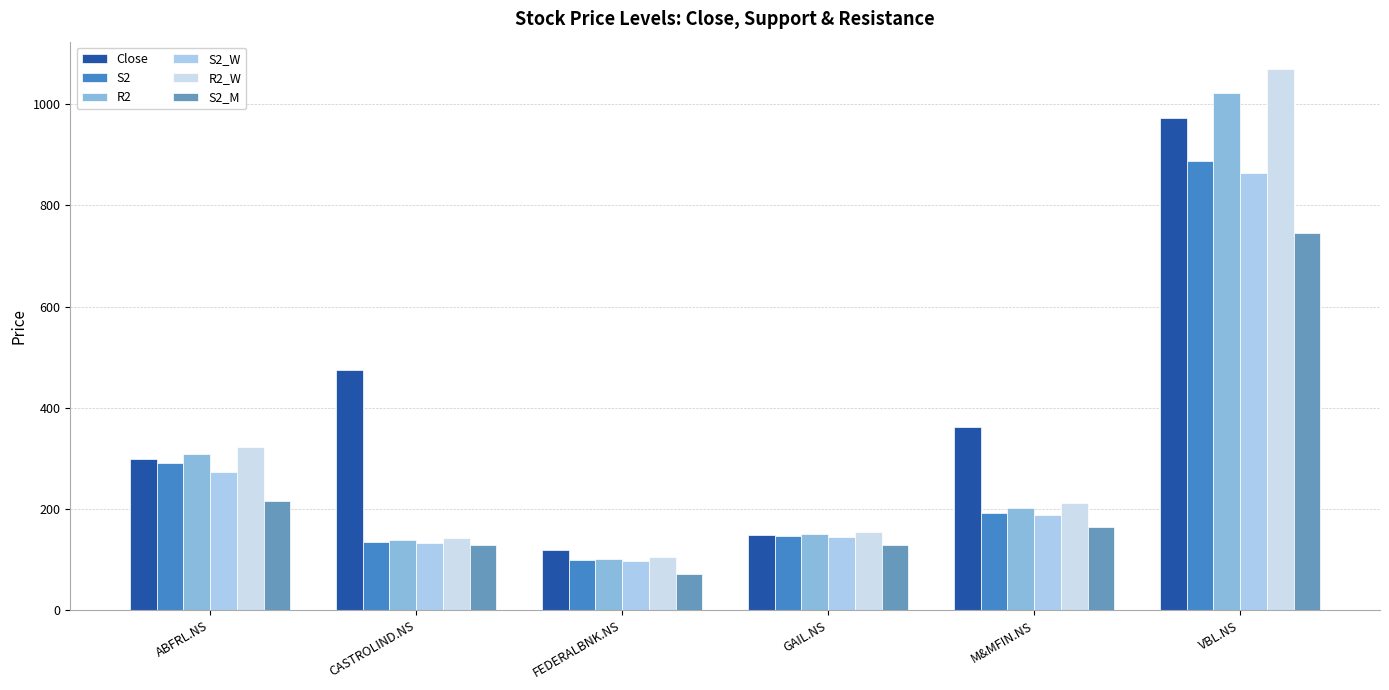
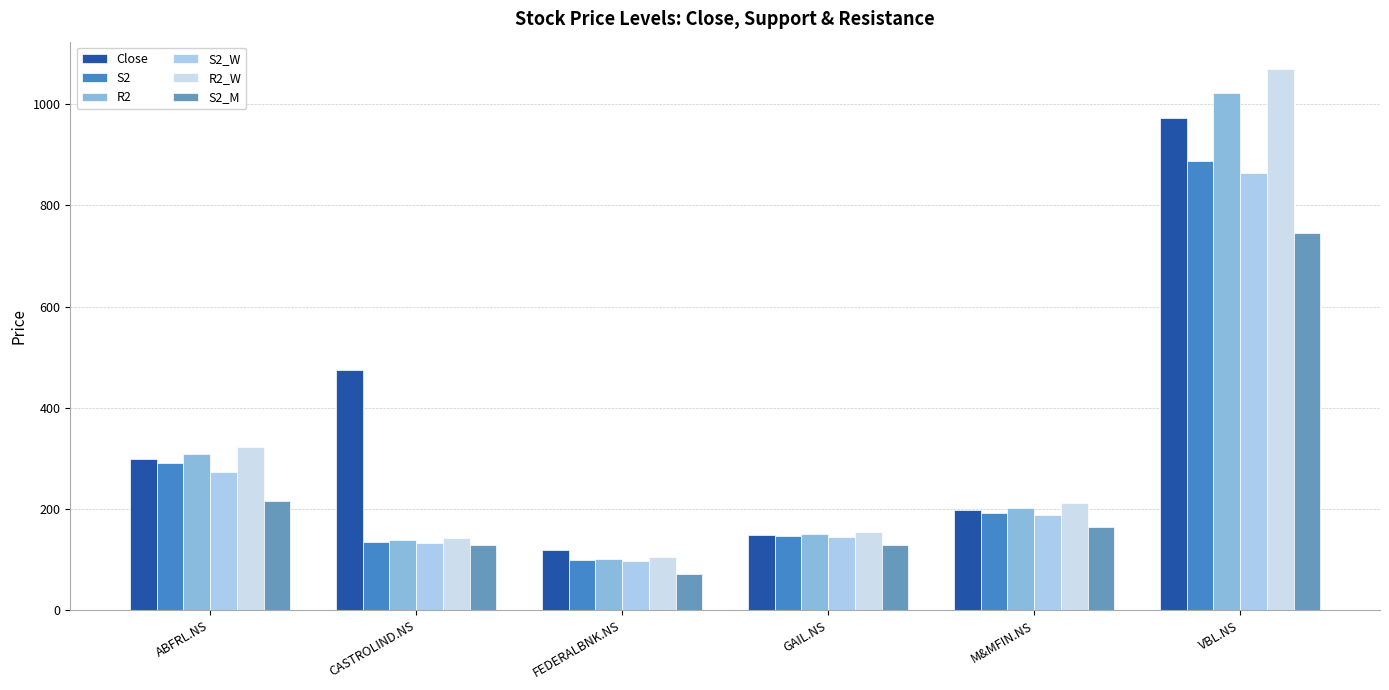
  {
    "Close": {
      "ABFRL.NS": 300,
      "CASTROLIND.NS": 480,
      "FEDERALBNK.NS": 120,
      "GAIL.NS": 150,
-     "M&MFIN.NS": 360,
+     "M&MFIN.NS": 200,
      "VBL.NS": 970
    }
  }
